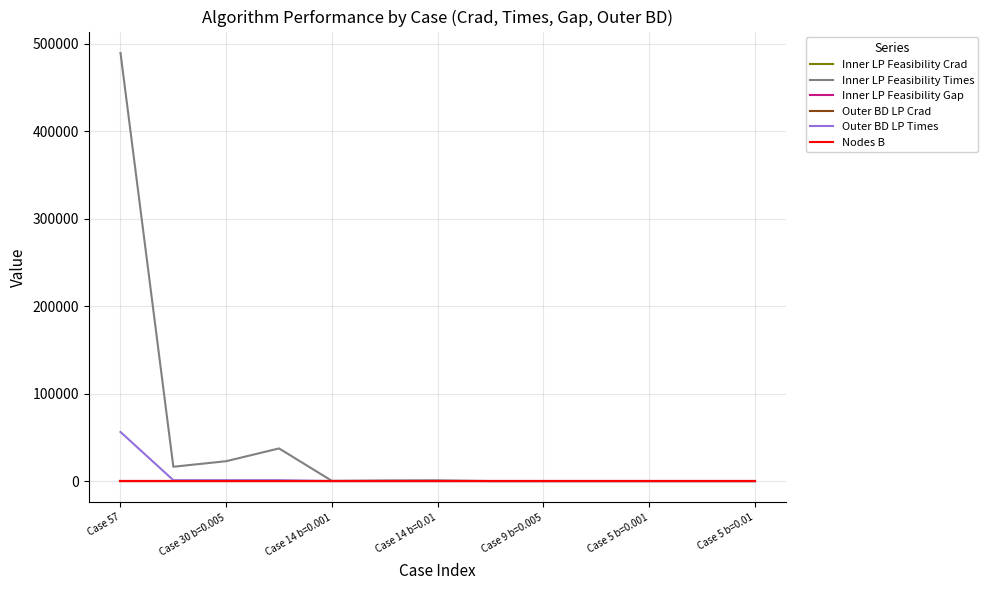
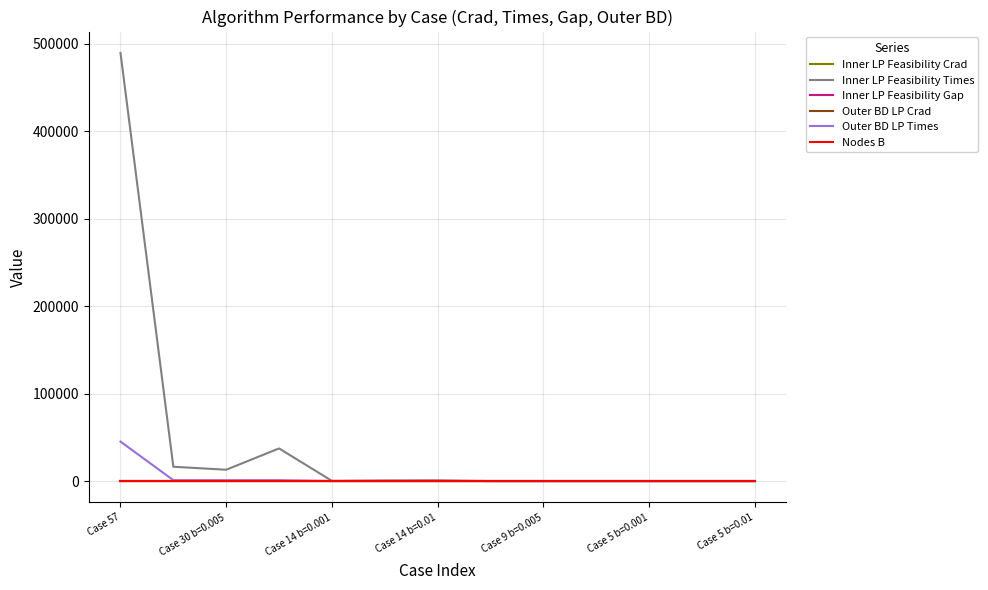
  {
    "Nodes B": {
      "Case 57": 0
    },
    "Inner LP Feasibility Times": {
      "Case 57": 490000,
-     "Case 30 b=0.005": 20000
+     "Case 30 b=0.005": 10000
    },
    "Outer BD LP Times": {
-     "Case 57": 60000
+     "Case 57": 50000
    }
  }
